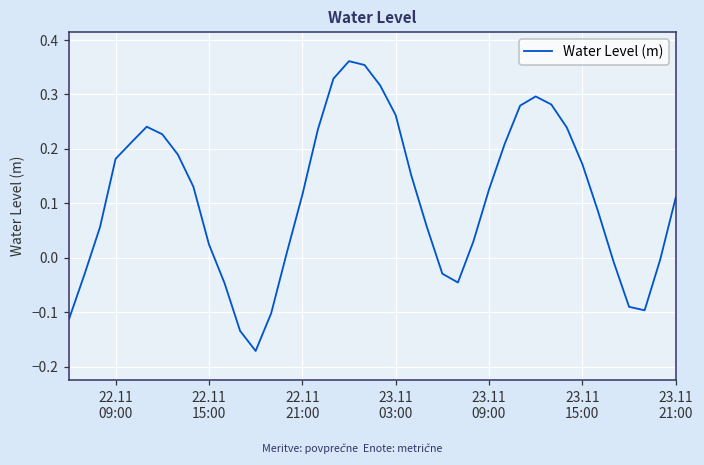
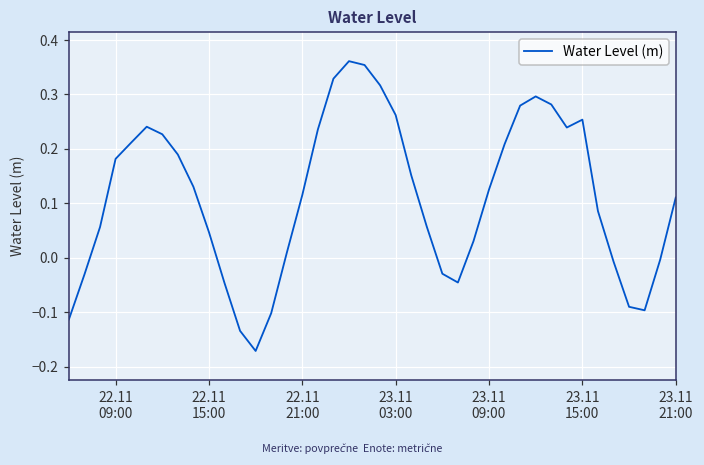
  {
    "22.11 09:00": 0.18,
-   "22.11 15:00": 0.02,
+   "22.11 15:00": 0.05,
    "22.11 21:00": 0.12,
    "23.11 03:00": 0.26,
    "23.11 09:00": 0.13,
-   "23.11 15:00": 0.17,
+   "23.11 15:00": 0.25,
    "23.11 21:00": 0.11
  }
